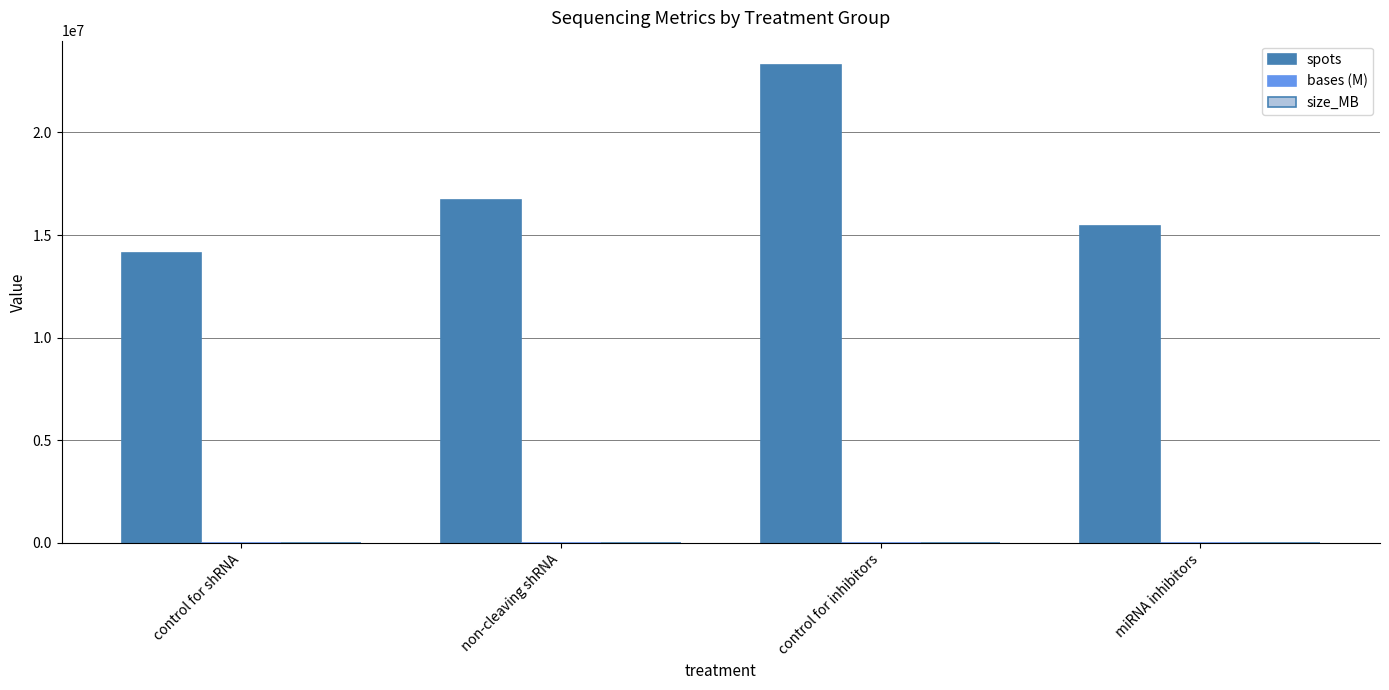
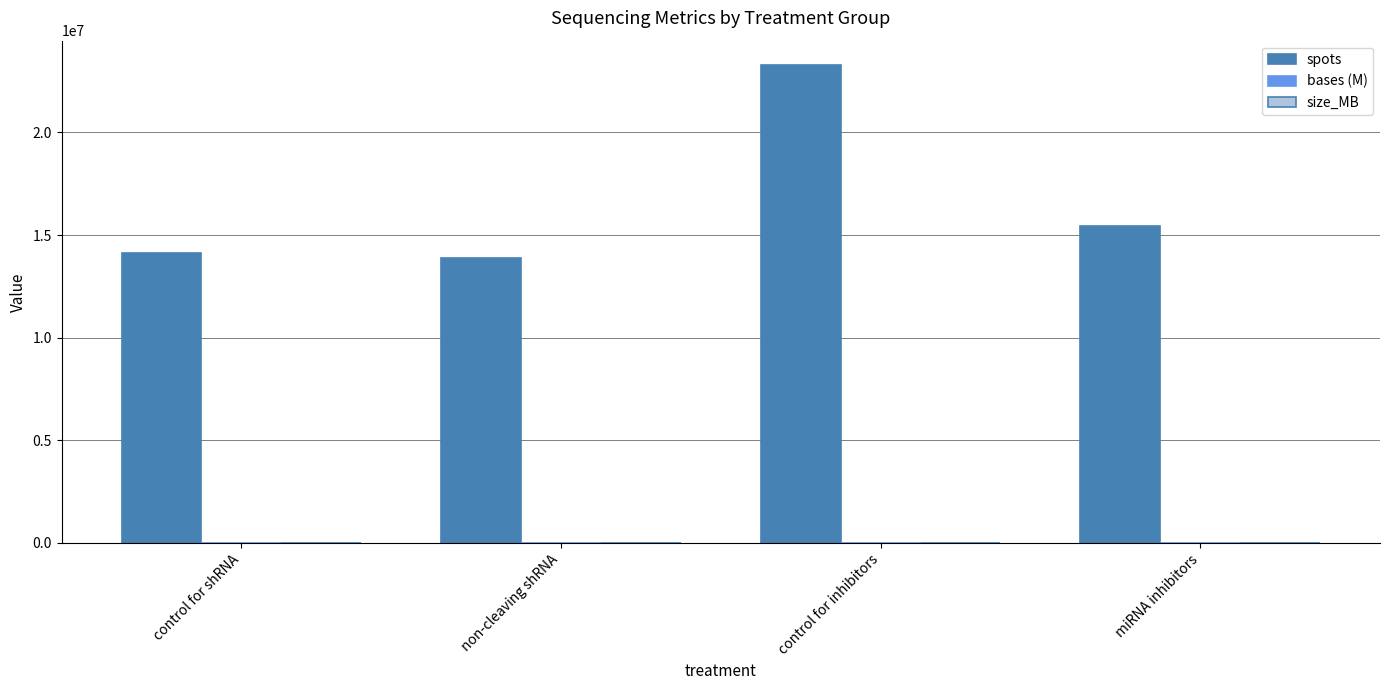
  {
    "spots": {
      "control for shRNA": 14100000,
-     "non-cleaving shRNA": 16700000,
+     "non-cleaving shRNA": 13900000,
      "control for inhibitors": 23300000,
      "miRNA inhibitors": 15500000
    }
  }
